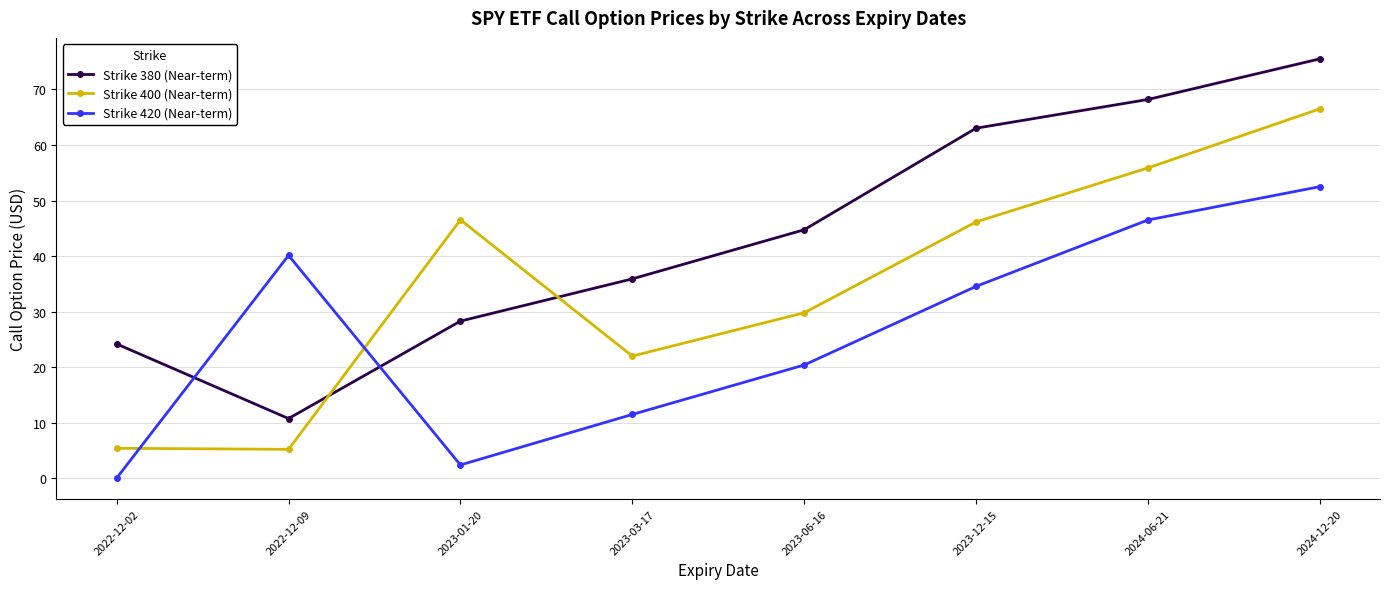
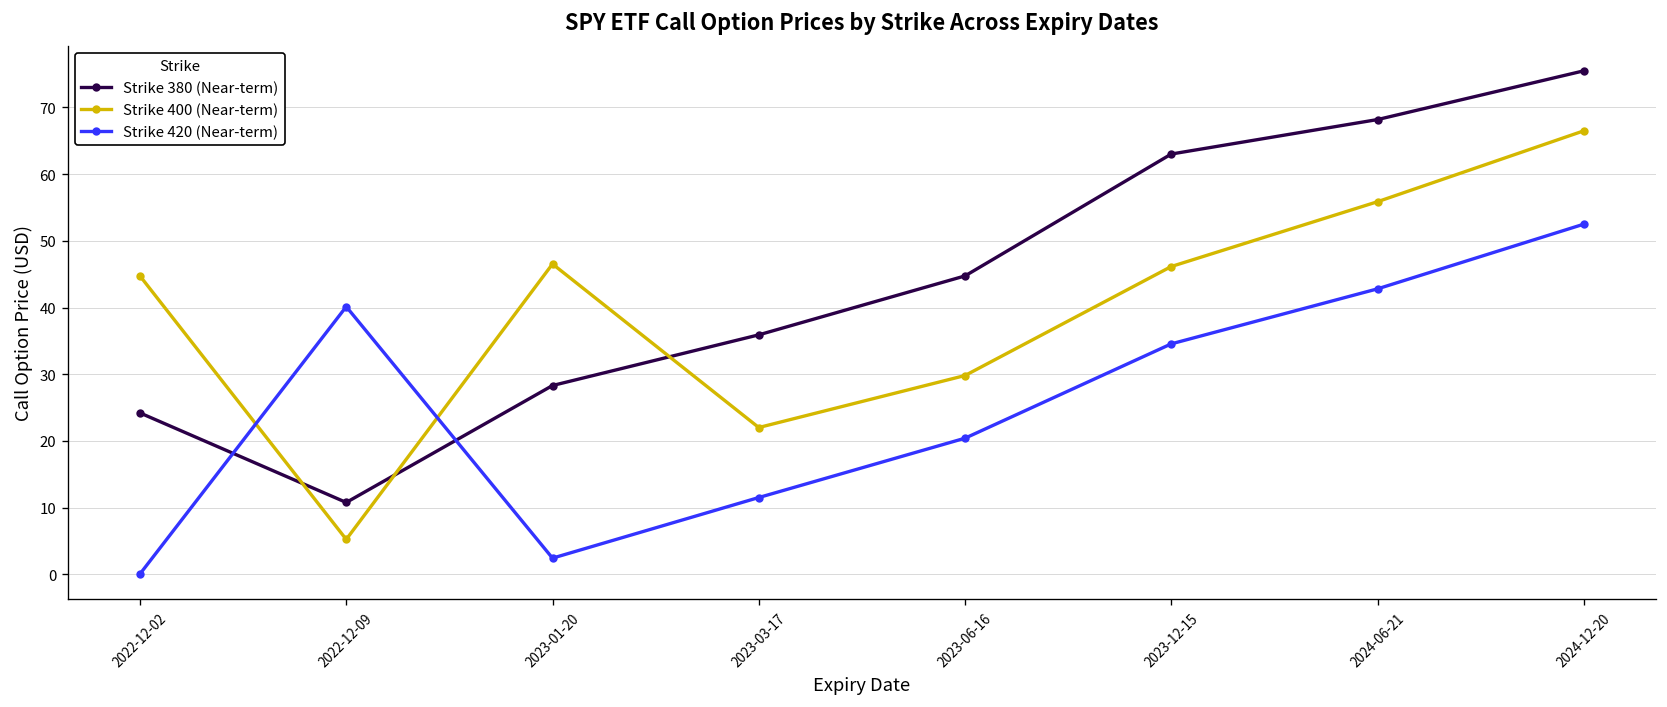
  {
    "Strike 380 (Near-term)": {
      "2022-12-02": 24,
      "2022-12-09": 11,
      "2023-01-20": 28,
      "2023-03-17": 36,
      "2023-06-16": 45,
      "2023-12-15": 63,
      "2024-06-21": 68,
      "2024-12-20": 76
    },
    "Strike 400 (Near-term)": {
-     "2022-12-02": 5,
+     "2022-12-02": 45,
      "2022-12-09": 5,
      "2023-01-20": 47,
      "2023-03-17": 22,
      "2023-06-16": 30,
      "2023-12-15": 46,
      "2024-06-21": 56,
      "2024-12-20": 67
    },
    "Strike 420 (Near-term)": {
      "2022-12-02": 0,
      "2022-12-09": 40,
      "2023-01-20": 2,
      "2023-03-17": 12,
      "2023-06-16": 20,
      "2023-12-15": 35,
-     "2024-06-21": 47,
+     "2024-06-21": 43,
      "2024-12-20": 53
    }
  }
